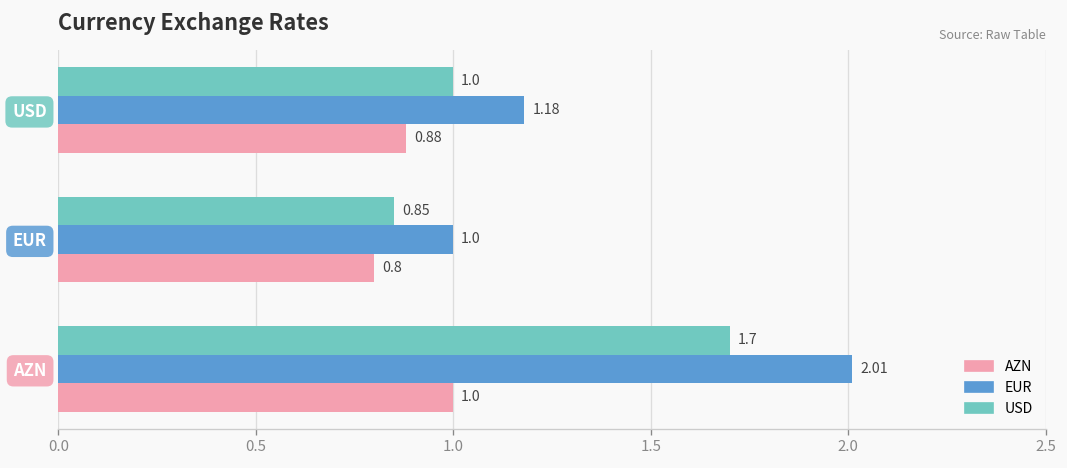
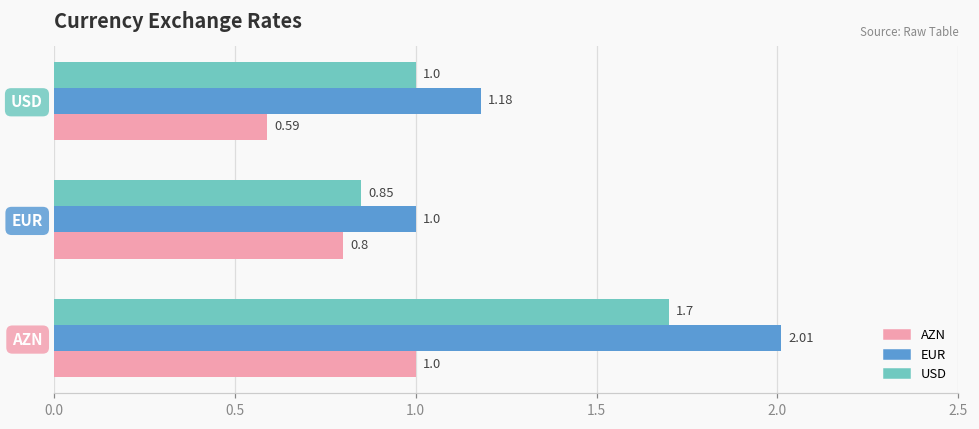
  {
    "AZN": {
-     "USD": 0.88,
+     "USD": 0.59,
      "EUR": 0.8,
      "AZN": 1.0
    }
  }
